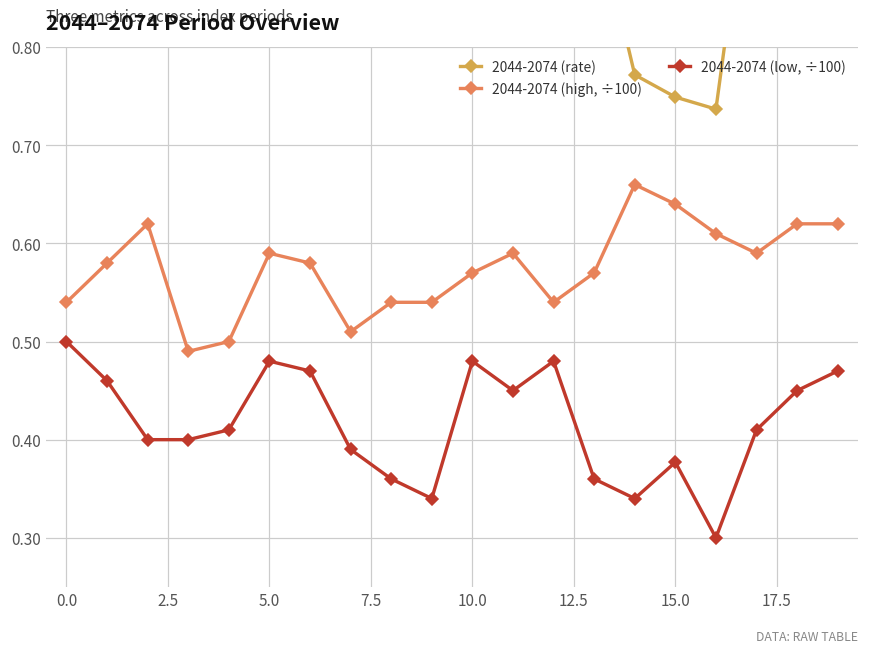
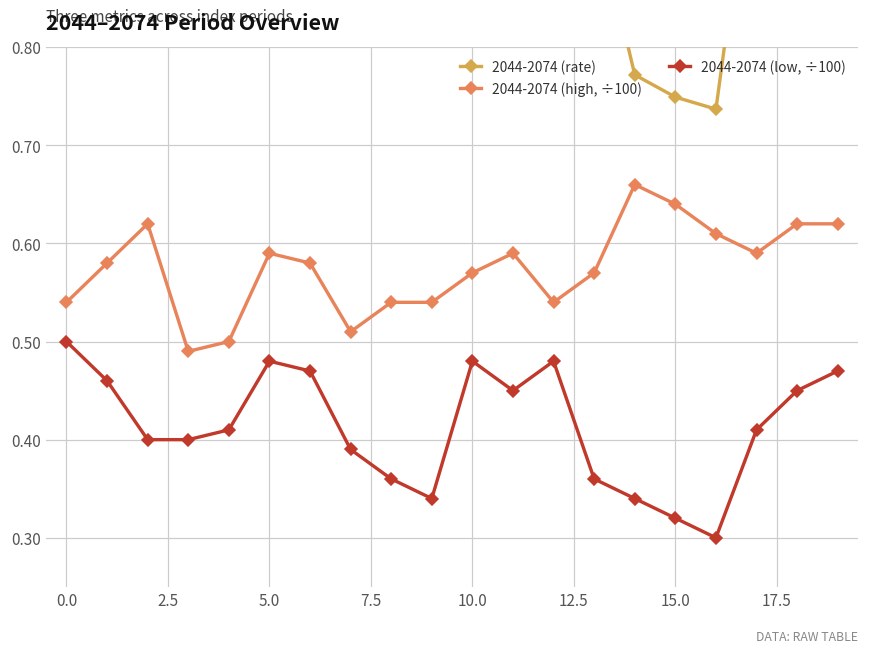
  {
    "2044-2074 (low, ÷100)": {
      "0.0": 0.50,
      "5.0": 0.48,
      "10.0": 0.48,
-     "15.0": 0.38
+     "15.0": 0.32
    }
  }
